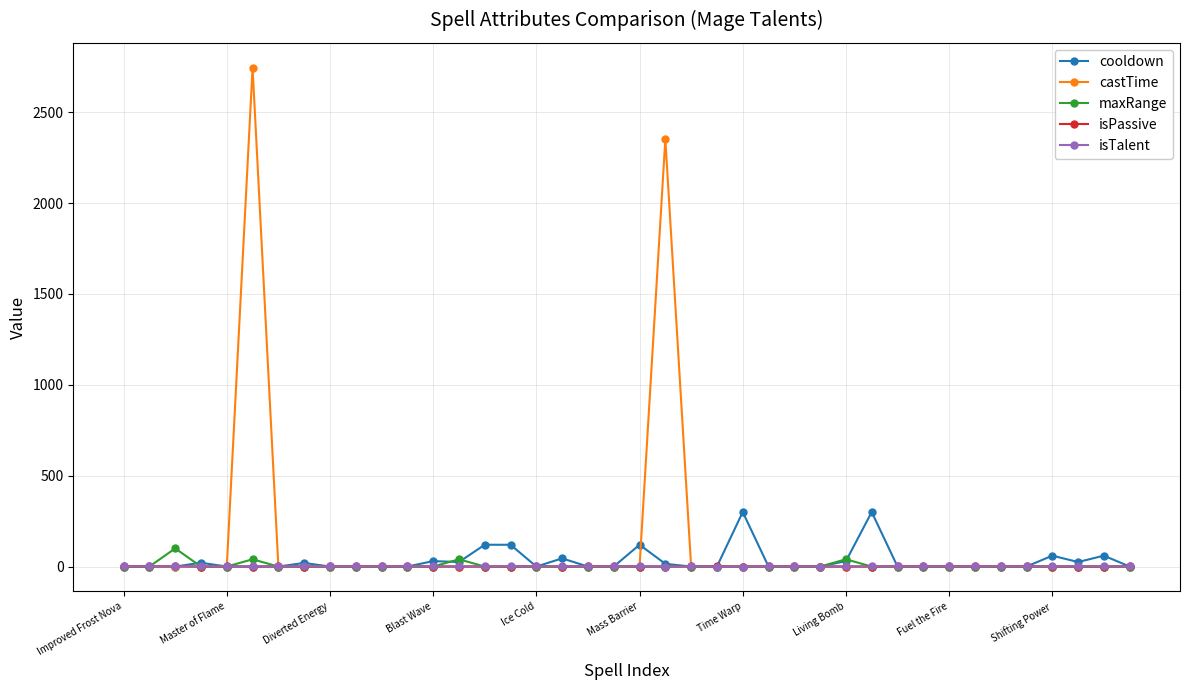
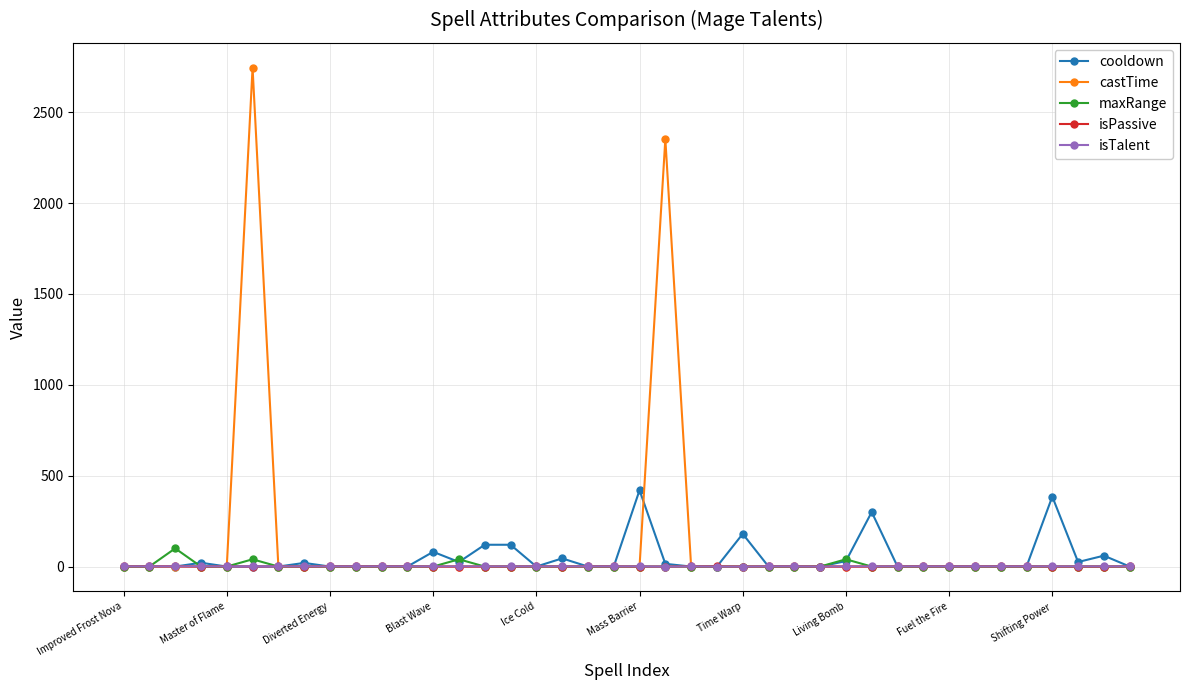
  {
    "cooldown": {
-     "Blast Wave": 30,
-     "Mass Barrier": 120,
-     "Time Warp": 300,
-     "Shifting Power": 60
+     "Blast Wave": 80,
+     "Mass Barrier": 420,
+     "Time Warp": 180,
+     "Shifting Power": 390
    }
  }
